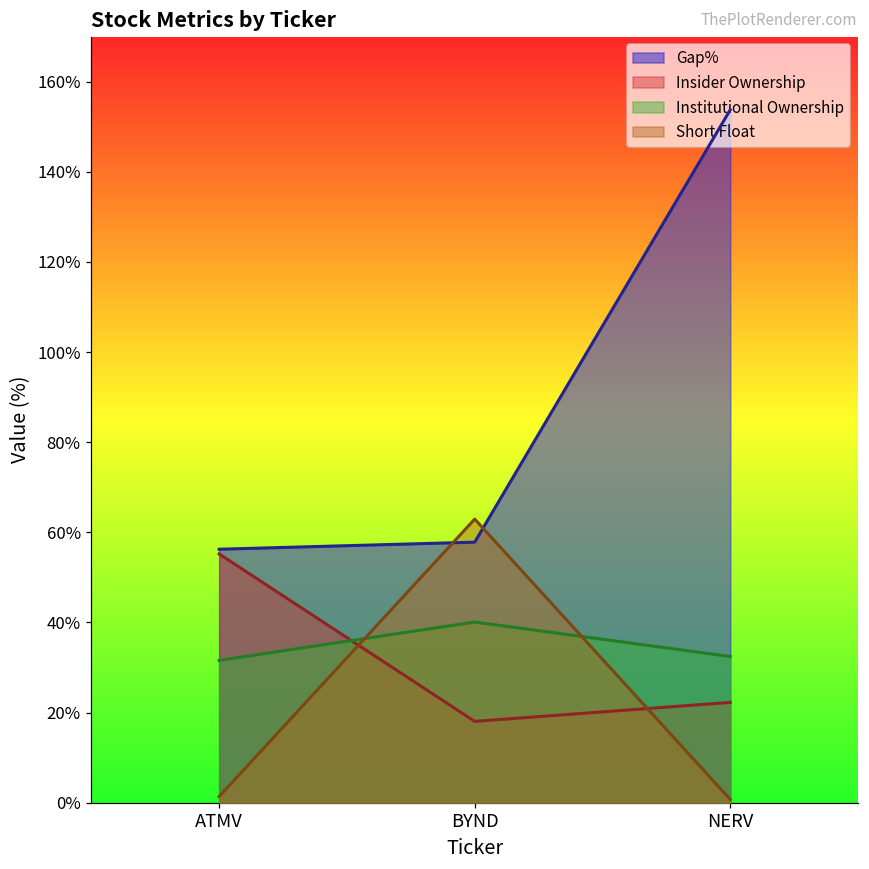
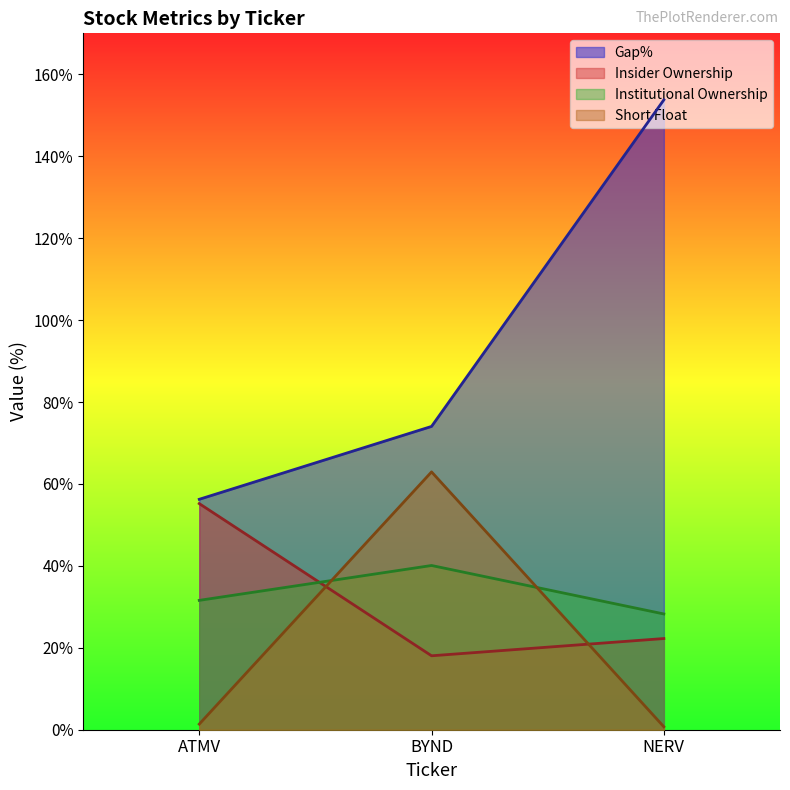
  {
    "Gap%": {
      "ATMV": "56%",
-     "BYND": "58%"
+     "BYND": "74%"
    },
    "Institutional Ownership": {
      "ATMV": "32%",
      "BYND": "40%",
-     "NERV": "32%"
+     "NERV": "28%"
    }
  }
